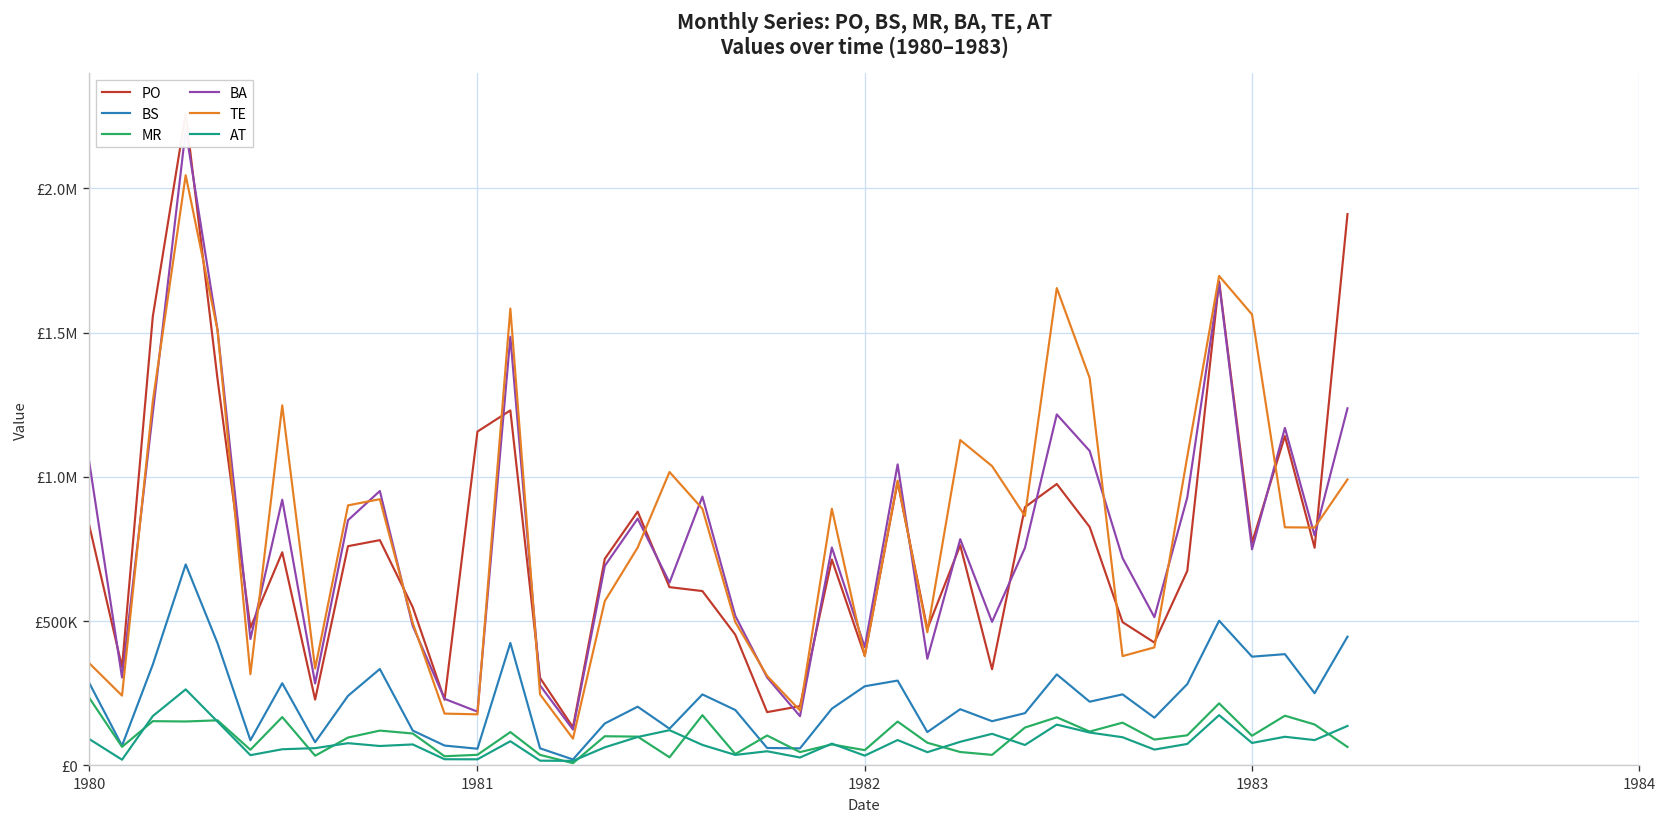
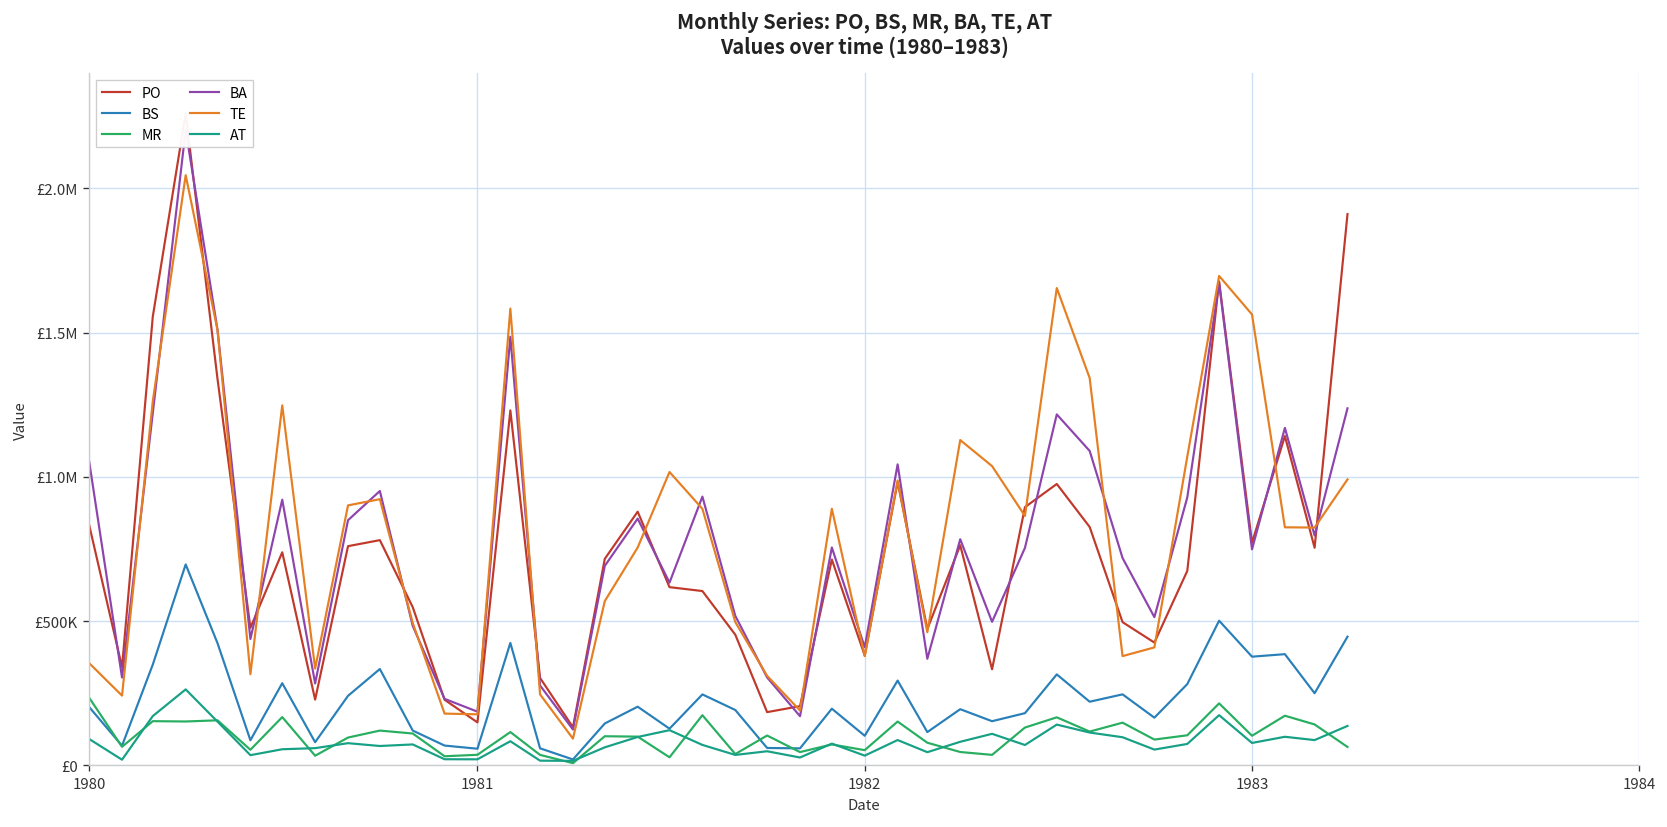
  {
    "PO": {
      "1980": "£830000",
-     "1981": "£1160000",
+     "1981": "£150000",
      "1983": "£770000"
    },
    "BS": {
-     "1980": "£290000",
+     "1980": "£200000",
      "1981": "£60000",
-     "1982": "£270000",
+     "1982": "£100000",
      "1983": "£380000"
    },
    "BA": {
      "1980": "£1050000",
      "1982": "£410000",
      "1983": "£750000"
    },
    "TE": {
      "1980": "£350000",
      "1983": "£1560000"
    }
  }
